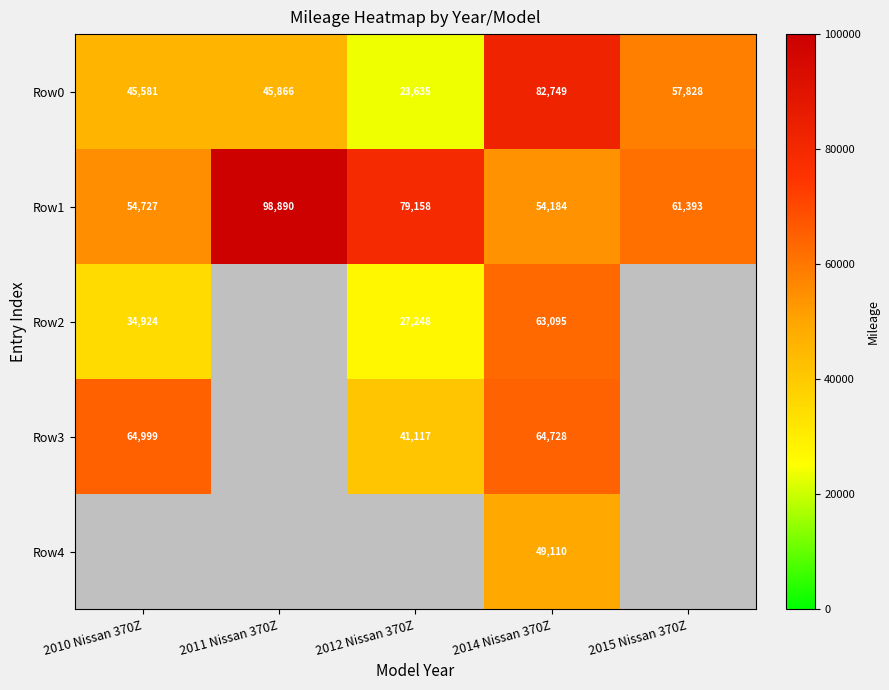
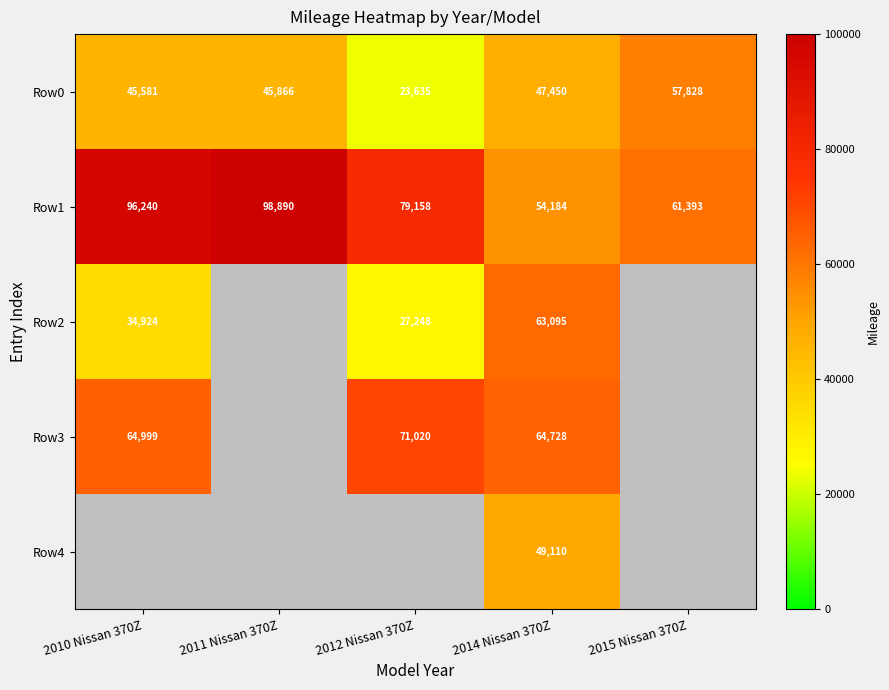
  {
    "Row0": {
      "2010 Nissan 370Z": "45,581",
      "2011 Nissan 370Z": "45,866",
      "2012 Nissan 370Z": "23,635",
-     "2014 Nissan 370Z": "82,749",
+     "2014 Nissan 370Z": "47,450",
      "2015 Nissan 370Z": "57,828"
    },
    "Row1": {
-     "2010 Nissan 370Z": "54,727",
+     "2010 Nissan 370Z": "96,240",
      "2011 Nissan 370Z": "98,890",
      "2012 Nissan 370Z": "79,158",
      "2014 Nissan 370Z": "54,184",
      "2015 Nissan 370Z": "61,393"
    },
    "Row2": {
      "2010 Nissan 370Z": "34,924",
      "2012 Nissan 370Z": "27,248",
      "2014 Nissan 370Z": "63,095"
    },
    "Row3": {
      "2010 Nissan 370Z": "64,999",
-     "2012 Nissan 370Z": "41,117",
+     "2012 Nissan 370Z": "71,020",
      "2014 Nissan 370Z": "64,728"
    },
    "Row4": {
      "2014 Nissan 370Z": "49,110"
    }
  }
